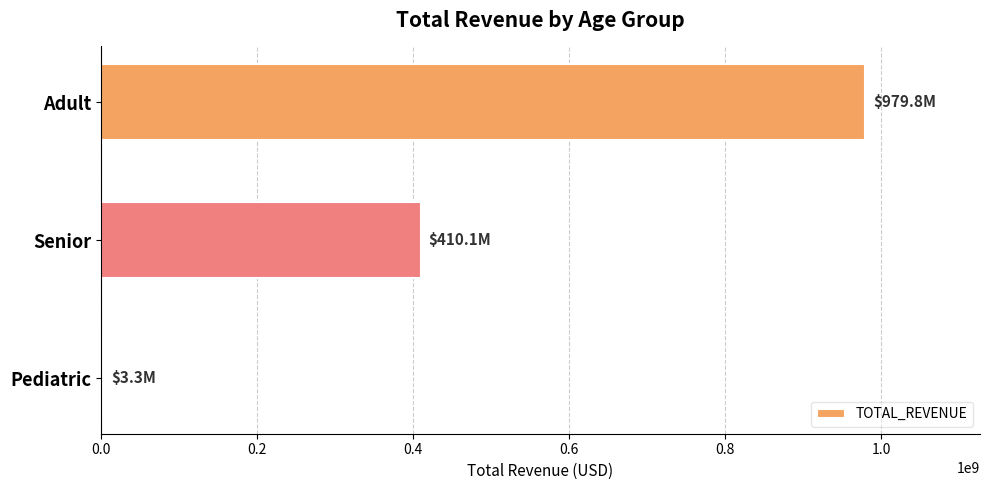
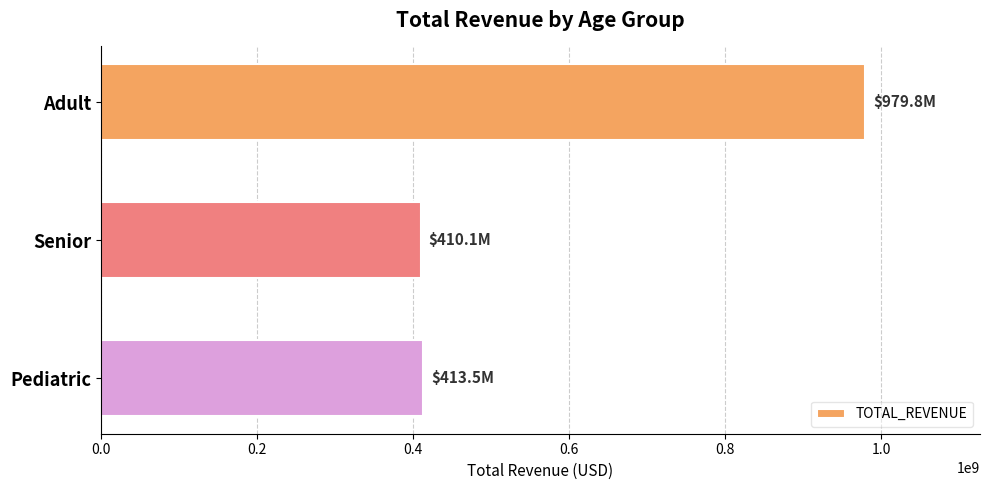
  {
    "Adult": "$979.8M",
    "Senior": "$410.1M",
-   "Pediatric": "$3.3M"
+   "Pediatric": "$413.5M"
  }
